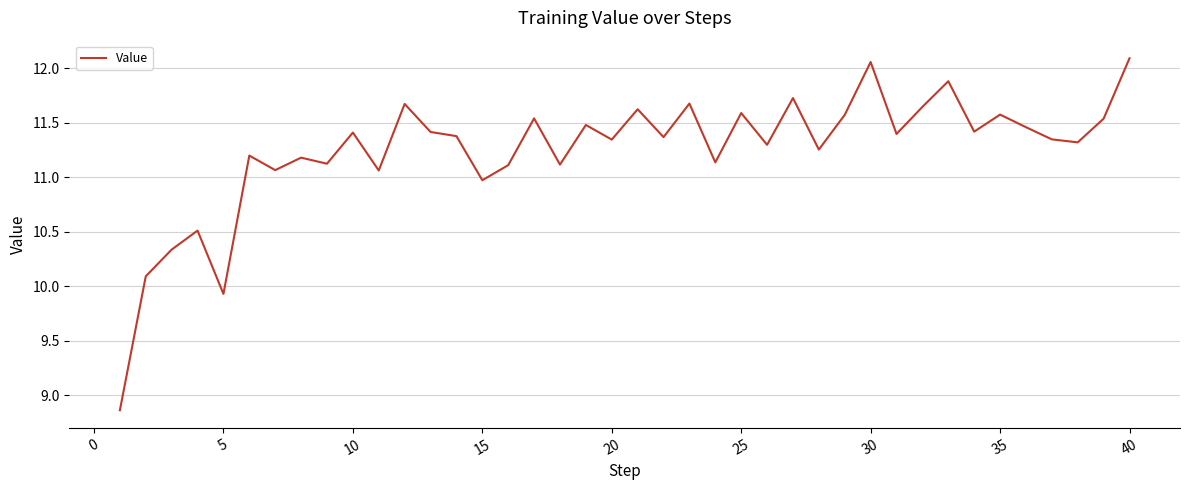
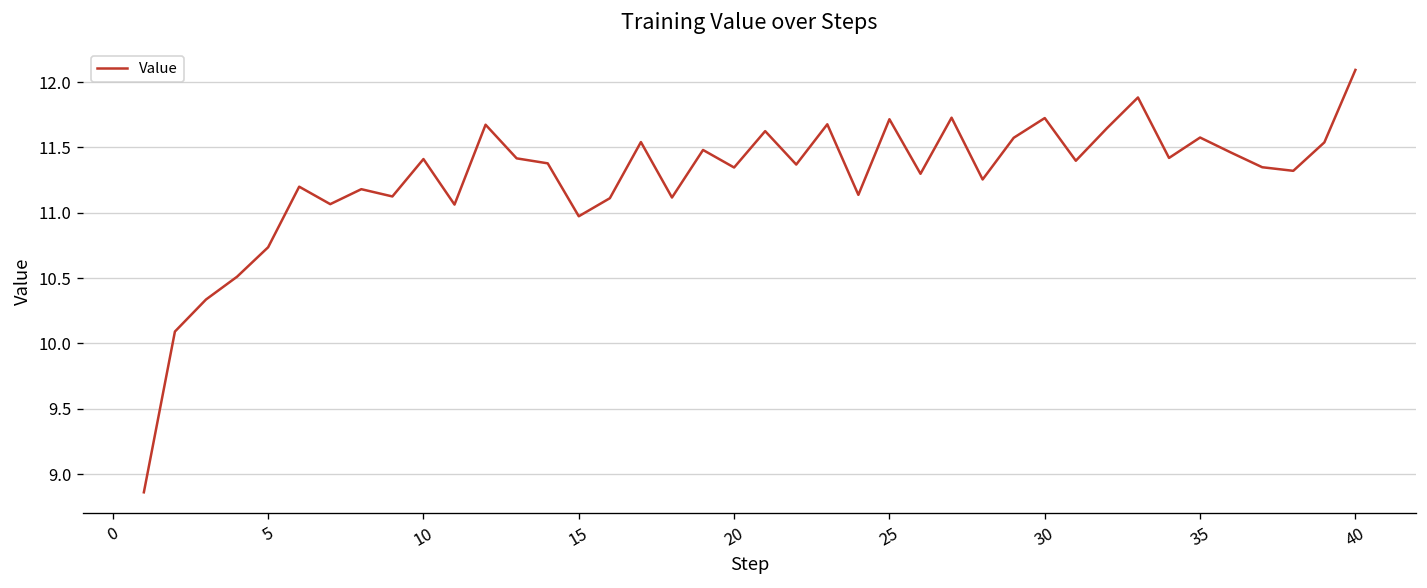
  {
-   "5": 9.93,
+   "5": 10.74,
    "10": 11.41,
    "15": 10.97,
    "20": 11.35,
-   "25": 11.59,
-   "30": 12.06,
+   "25": 11.72,
+   "30": 11.72,
    "35": 11.58,
    "40": 12.09
  }
